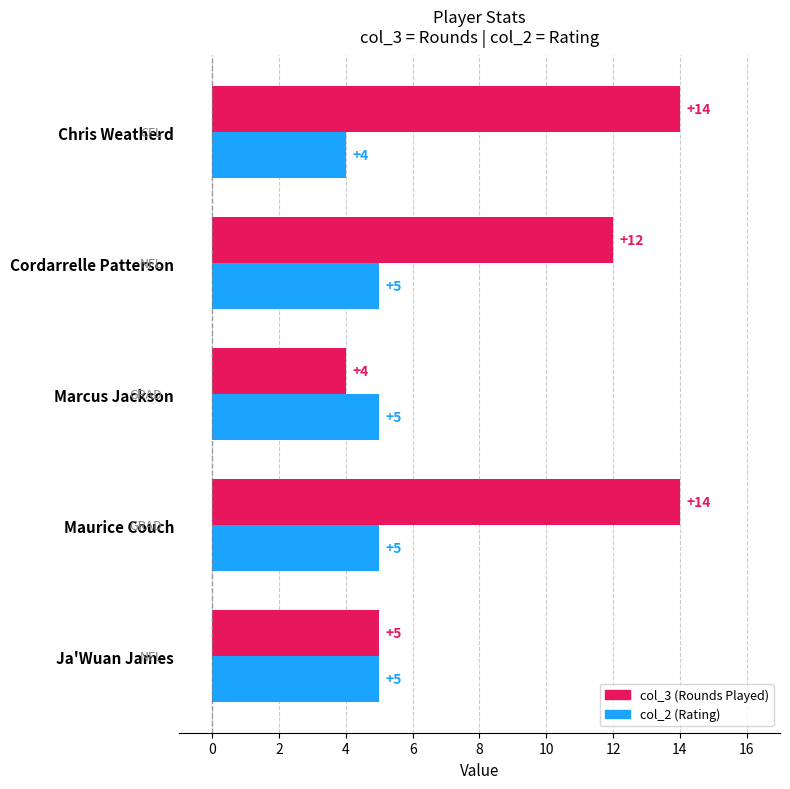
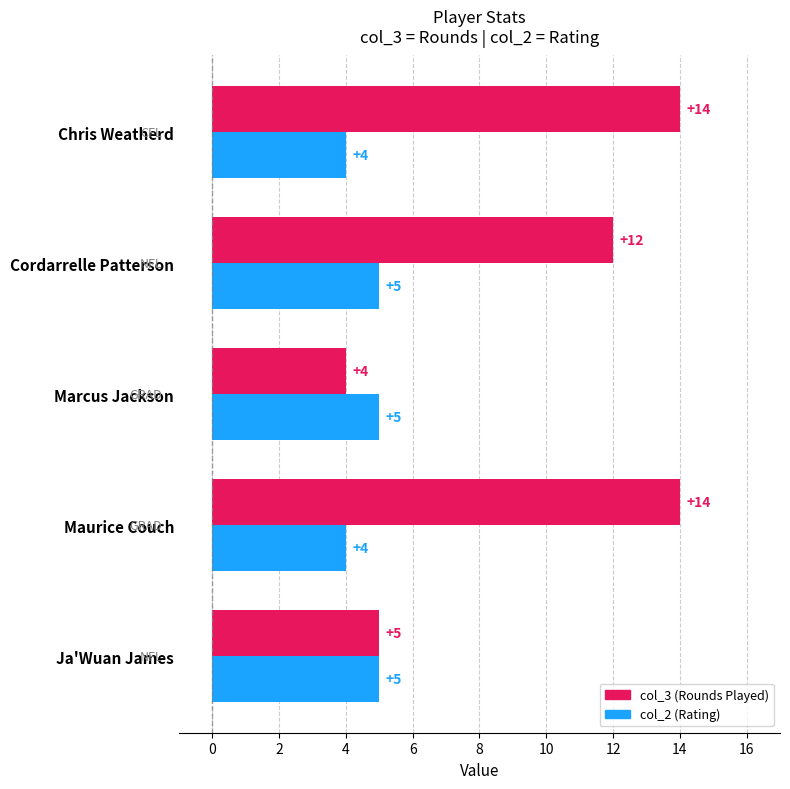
  {
    "col_3 (Rounds Played)": {
      "Chris Weatherd": "+14",
      "Cordarrelle Patterson": "+12",
      "Marcus Jackson": "+4",
      "Maurice Couch": "+14",
      "Ja'Wuan James": "+5"
    },
    "col_2 (Rating)": {
      "Chris Weatherd": "+4",
      "Cordarrelle Patterson": "+5",
      "Marcus Jackson": "+5",
-     "Maurice Couch": "+5",
+     "Maurice Couch": "+4",
      "Ja'Wuan James": "+5"
    }
  }
